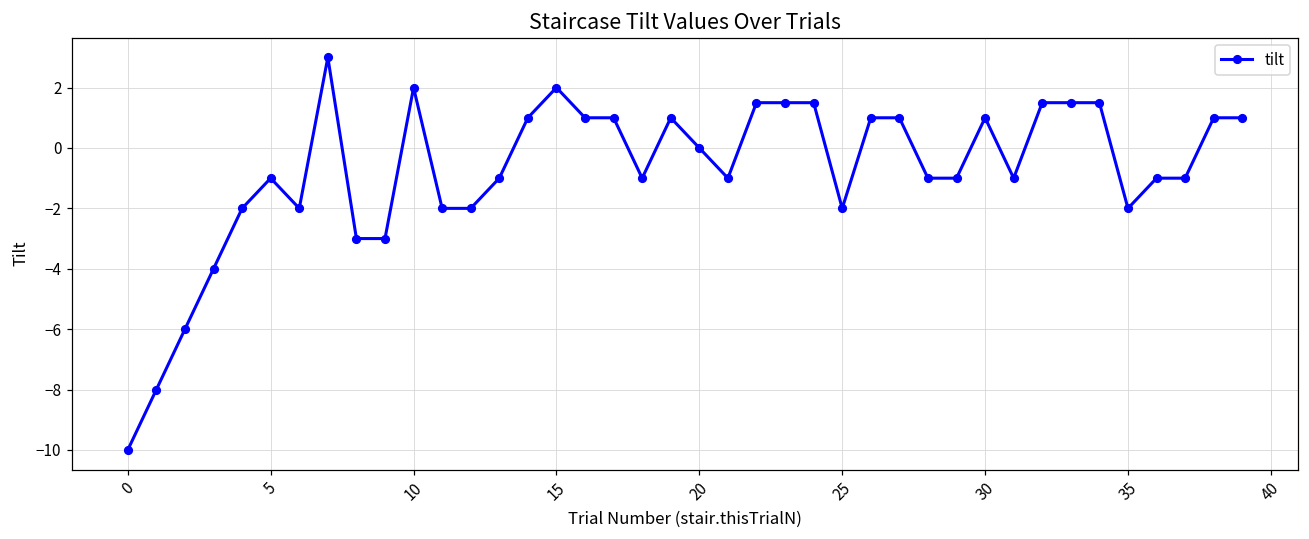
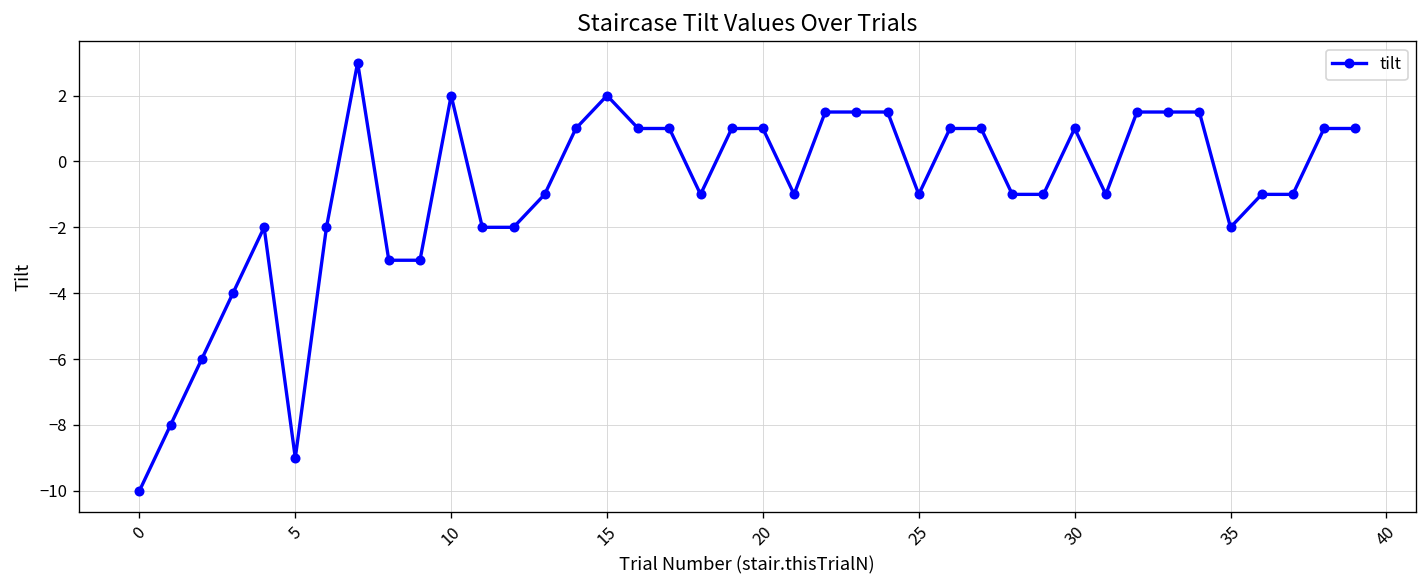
  {
    "0": -10,
-   "5": -1,
+   "5": -9,
    "10": 2,
    "15": 2,
-   "20": 0,
-   "25": -2,
+   "20": 1,
+   "25": -1,
    "30": 1,
    "35": -2
  }
